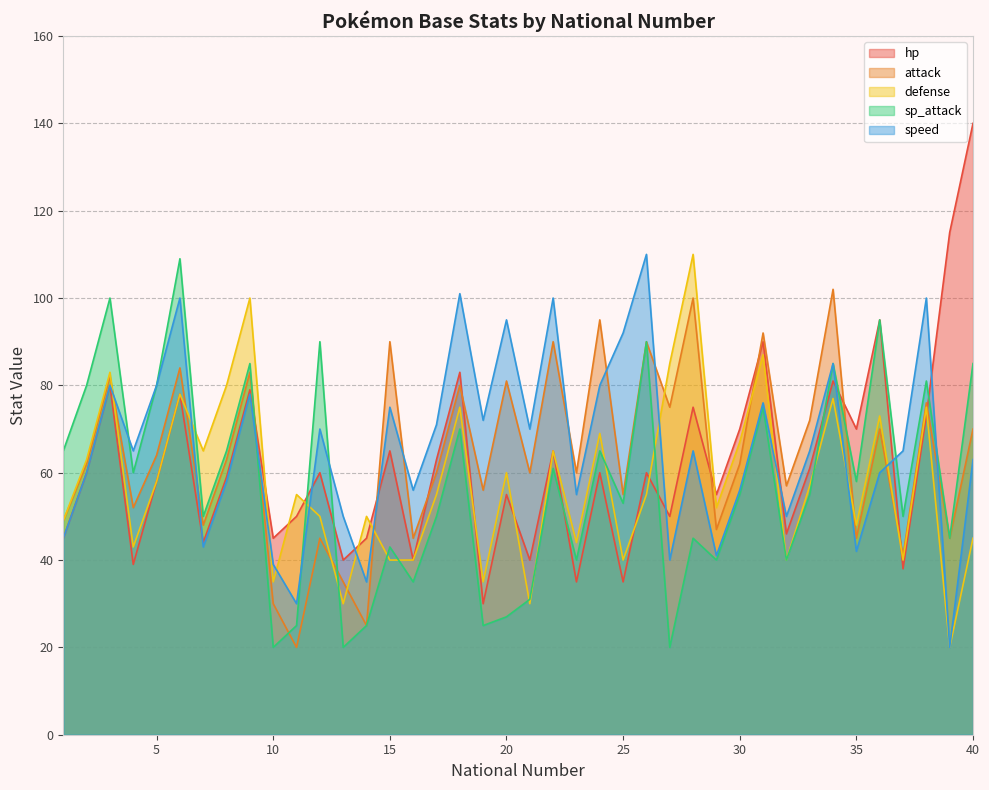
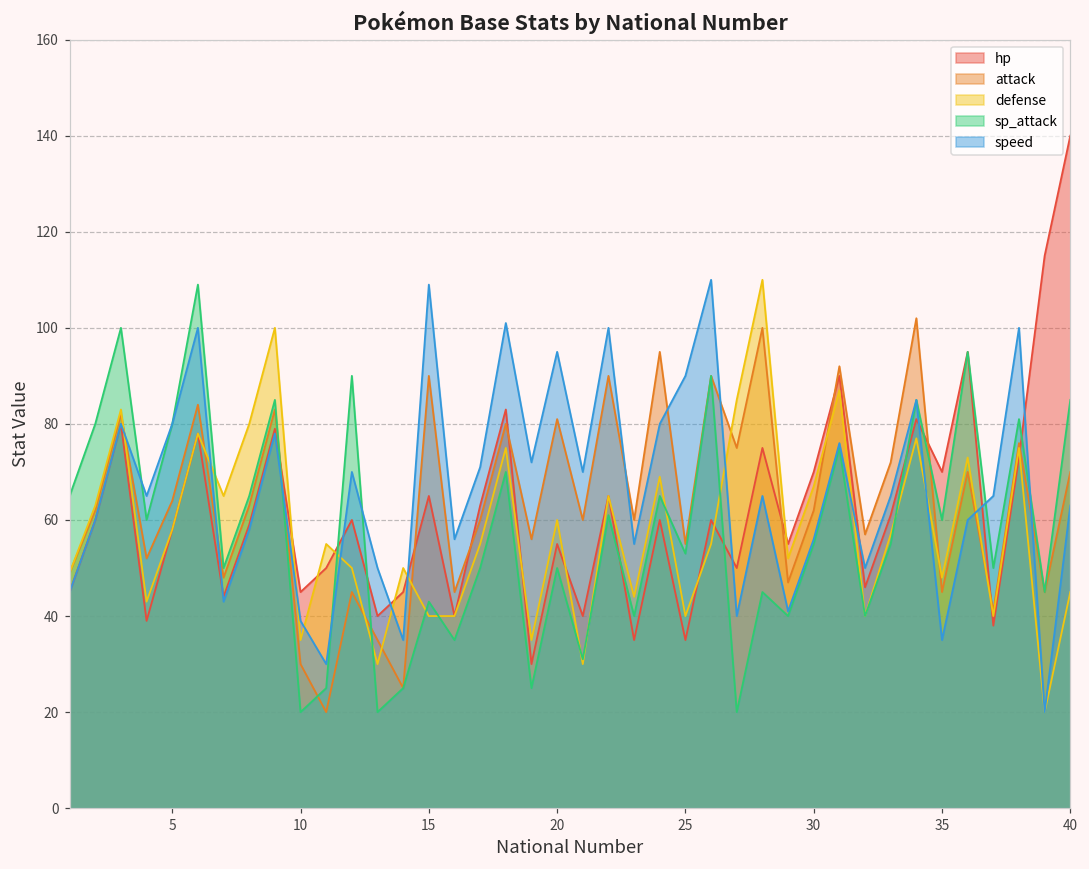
  {
    "sp_attack": {
      "10": 20,
      "15": 43,
-     "20": 27,
+     "20": 50,
      "25": 53,
      "30": 55,
-     "35": 58,
+     "35": 60,
      "40": 85
    },
    "speed": {
      "10": 39,
-     "15": 75,
+     "15": 109,
      "20": 95,
-     "25": 92,
+     "25": 90,
      "30": 56,
-     "35": 42,
+     "35": 35,
      "40": 63
    }
  }
